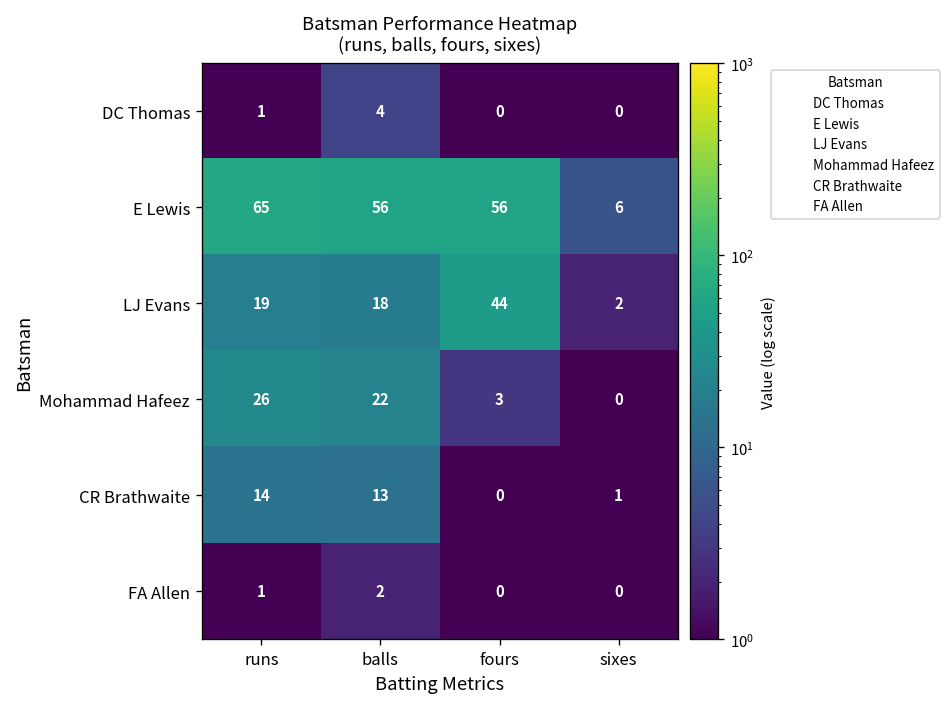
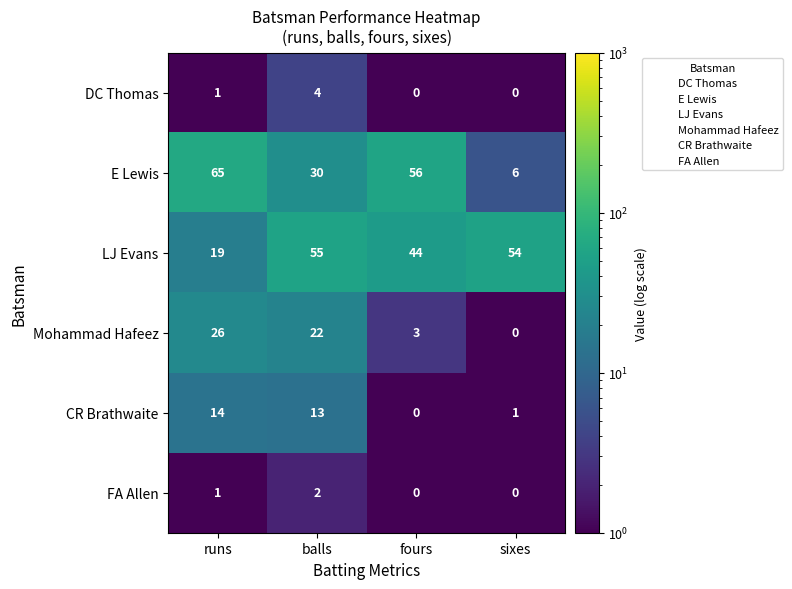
  {
    "DC Thomas": {
      "runs": 1,
      "balls": 4,
      "fours": 0,
      "sixes": 0
    },
    "E Lewis": {
      "runs": 65,
-     "balls": 56,
+     "balls": 30,
      "fours": 56,
      "sixes": 6
    },
    "LJ Evans": {
      "runs": 19,
-     "balls": 18,
+     "balls": 55,
      "fours": 44,
-     "sixes": 2
+     "sixes": 54
    },
    "Mohammad Hafeez": {
      "runs": 26,
      "balls": 22,
      "fours": 3,
      "sixes": 0
    },
    "CR Brathwaite": {
      "runs": 14,
      "balls": 13,
      "fours": 0,
      "sixes": 1
    },
    "FA Allen": {
      "runs": 1,
      "balls": 2,
      "fours": 0,
      "sixes": 0
    }
  }
